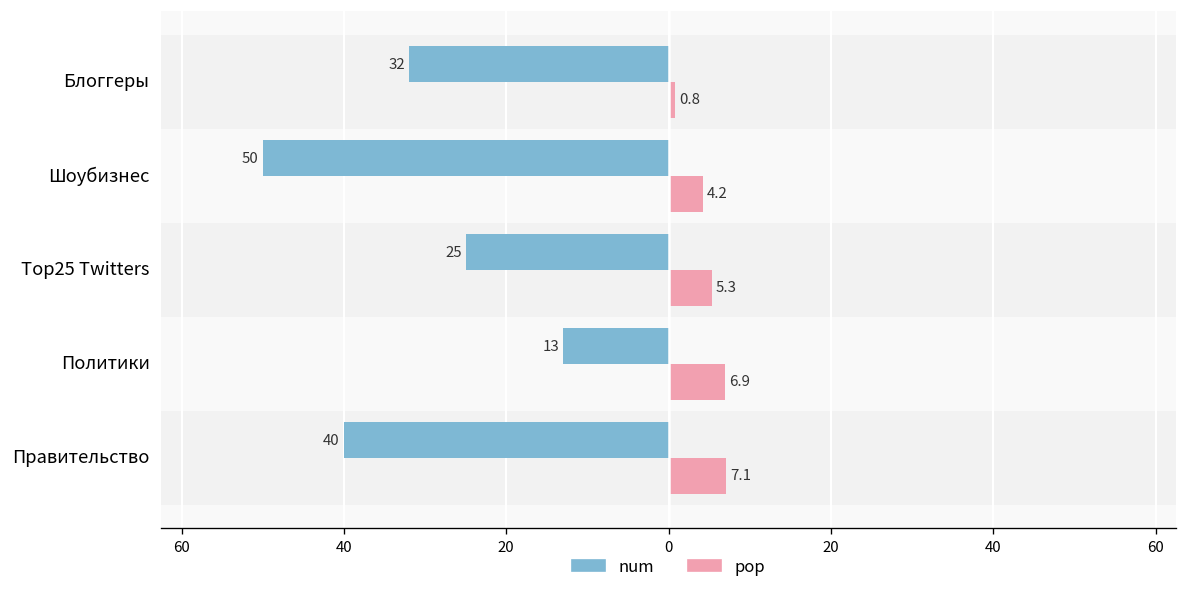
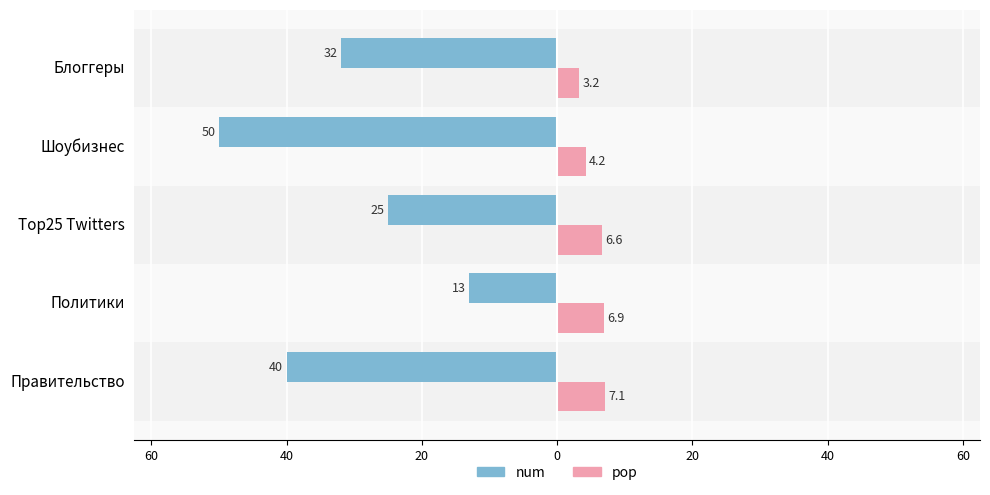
  {
    "pop": {
-     "Блоггеры": 0.8,
+     "Блоггеры": 3.2,
      "Шоубизнес": 4.2,
-     "Top25 Twitters": 5.3,
+     "Top25 Twitters": 6.6,
      "Политики": 6.9,
      "Правительство": 7.1
    }
  }
